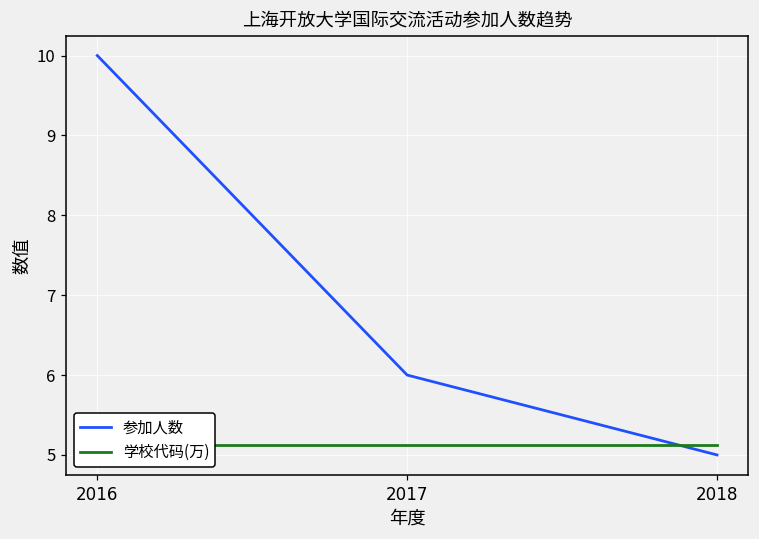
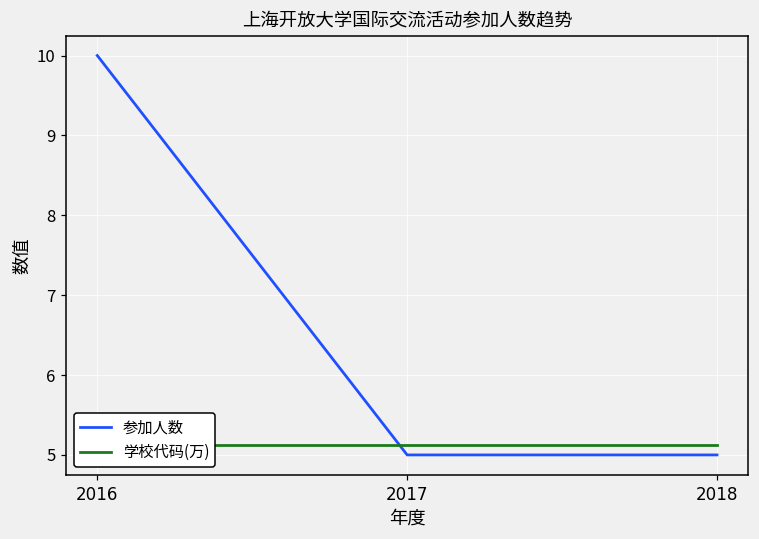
  {
    "参加人数": {
      "2016": 10,
-     "2017": 6,
+     "2017": 5,
      "2018": 5
    },
    "学校代码(万)": {
      "2017": 5.1,
      "2018": 5.1
    }
  }
